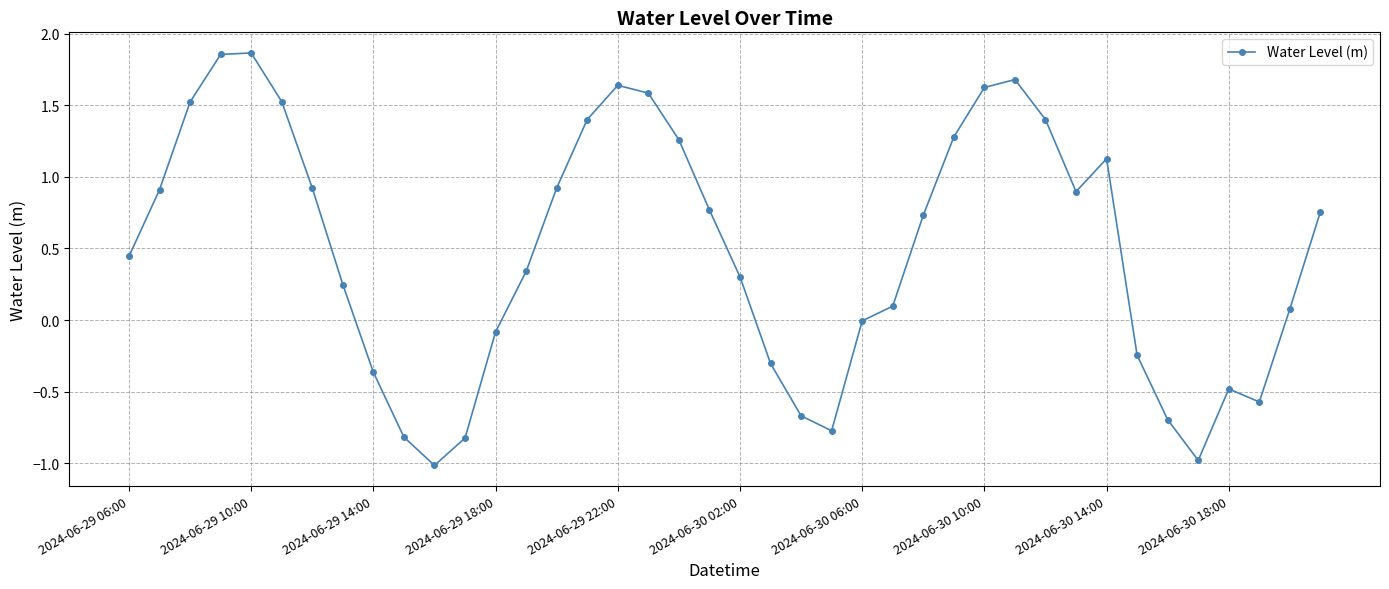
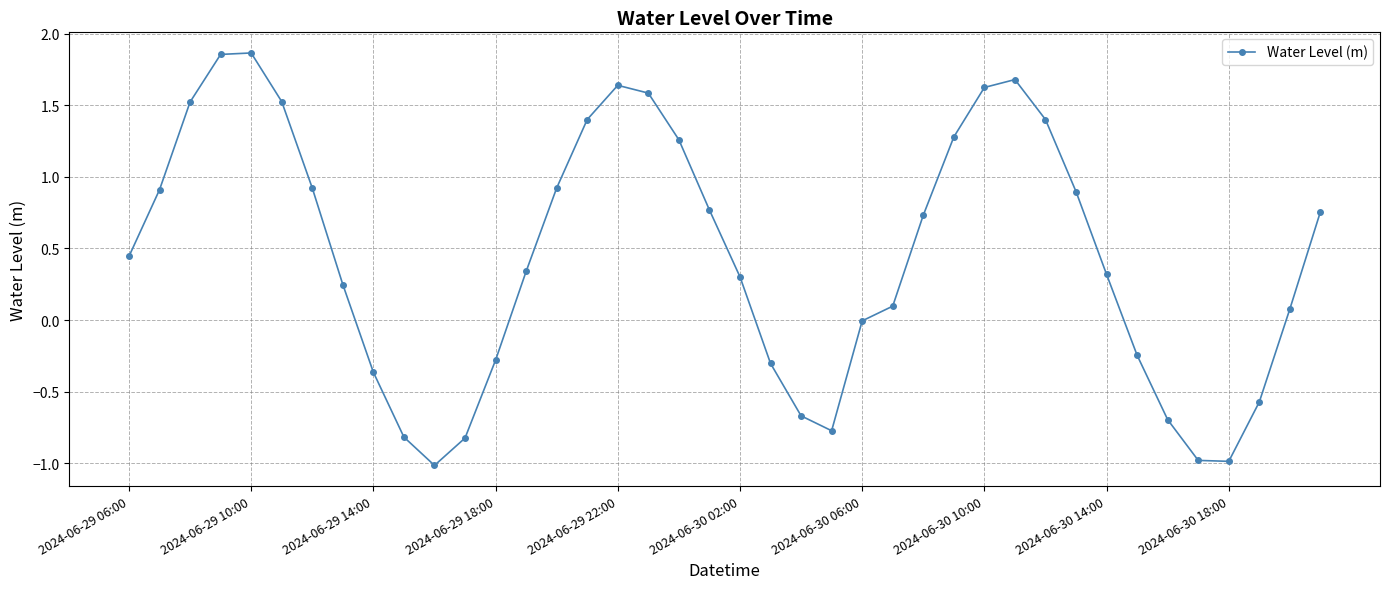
  {
    "2024-06-29 06:00": 0.44,
    "2024-06-29 10:00": 1.87,
    "2024-06-29 14:00": -0.36,
-   "2024-06-29 18:00": -0.08,
+   "2024-06-29 18:00": -0.28,
    "2024-06-29 22:00": 1.64,
    "2024-06-30 02:00": 0.30,
    "2024-06-30 06:00": -0.01,
    "2024-06-30 10:00": 1.62,
-   "2024-06-30 14:00": 1.13,
-   "2024-06-30 18:00": -0.48
+   "2024-06-30 14:00": 0.32,
+   "2024-06-30 18:00": -0.99
  }
